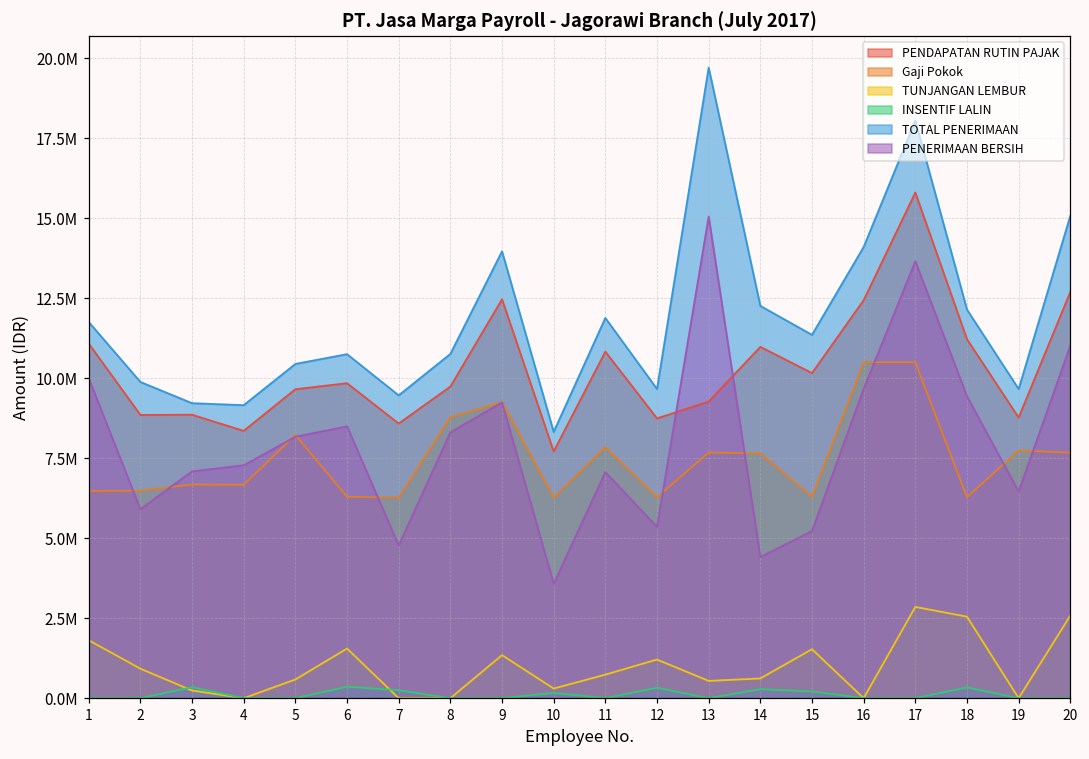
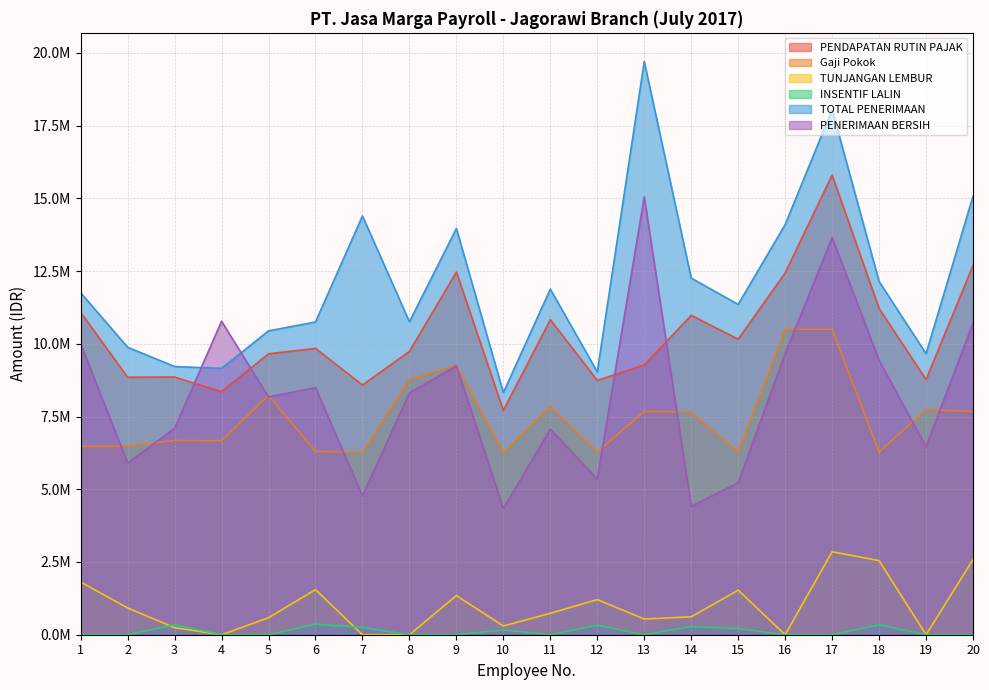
  {
    "INSENTIF LALIN": {
      "1": 0,
      "2": 0,
      "3": 300000,
      "5": 0,
      "6": 400000,
      "7": 200000,
      "9": 0,
      "10": 200000,
      "11": 0,
      "12": 300000,
      "13": 0,
      "14": 300000,
      "15": 200000,
      "17": 0,
      "18": 300000,
      "20": 0
    },
    "TOTAL PENERIMAAN": {
      "1": 11800000,
      "2": 9900000,
      "3": 9200000,
      "4": 9200000,
      "5": 10400000,
      "6": 10800000,
-     "7": 9500000,
+     "7": 14400000,
      "8": 10800000,
      "9": 14000000,
      "10": 8300000,
      "11": 11900000,
-     "12": 9700000,
+     "12": 9000000,
      "13": 19700000,
      "14": 12300000,
      "15": 11400000,
      "16": 14100000,
      "18": 12100000,
      "19": 9700000,
      "20": 15100000
    },
    "PENERIMAAN BERSIH": {
      "1": 10000000,
      "2": 5900000,
      "3": 7100000,
-     "4": 7300000,
+     "4": 10800000,
      "6": 8500000,
      "7": 4800000,
      "8": 8300000,
-     "10": 3600000,
+     "10": 4300000,
      "11": 7100000,
      "12": 5400000,
      "13": 15100000,
      "14": 4400000,
      "15": 5200000,
      "16": 9700000,
      "17": 13700000,
      "18": 9400000,
      "19": 6500000,
-     "20": 11000000
+     "20": 10700000
    }
  }
